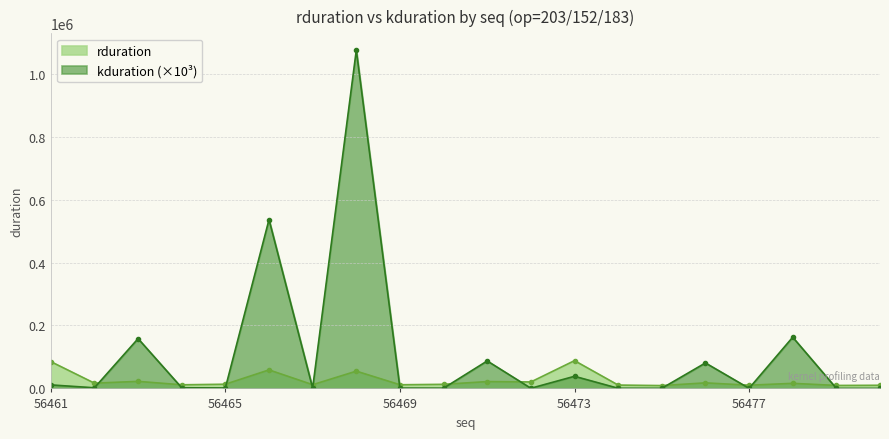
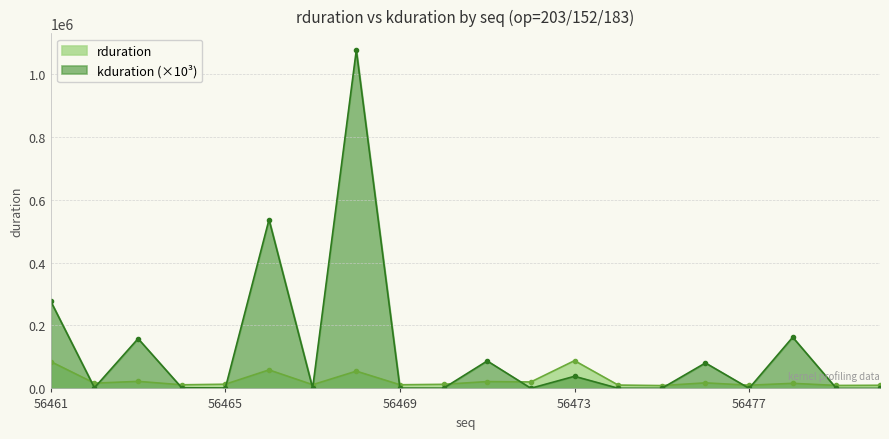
  {
    "rduration": {
      "56461": 90000,
      "56465": 10000,
      "56469": 10000,
      "56473": 90000,
      "56477": 10000
    },
    "kduration (×10³)": {
-     "56461": 10000,
+     "56461": 280000,
      "56465": 0,
      "56469": 0,
      "56473": 40000,
      "56477": 0
    }
  }
